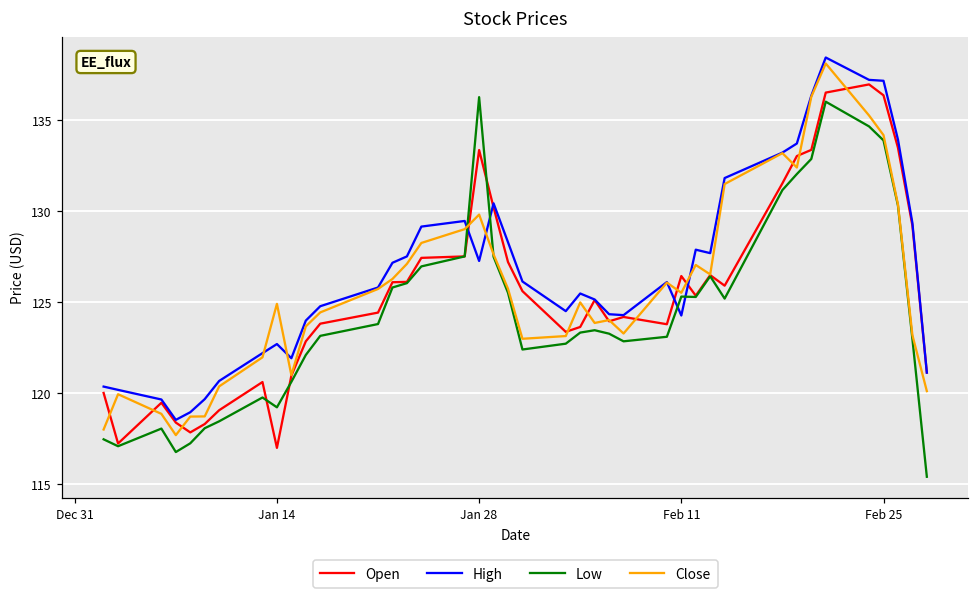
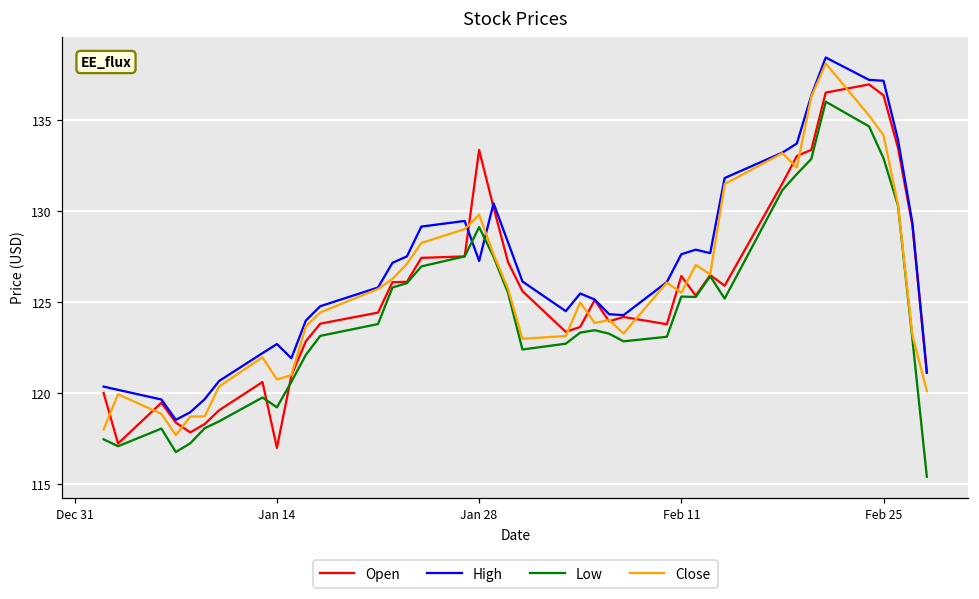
  {
    "Open": {
      "Jan 14": 117.0,
      "Jan 28": 133.4,
      "Feb 11": 126.4,
      "Feb 25": 136.4
    },
    "High": {
      "Jan 14": 122.7,
      "Jan 28": 127.3,
-     "Feb 11": 124.3,
+     "Feb 11": 127.6,
      "Feb 25": 137.2
    },
    "Low": {
      "Jan 14": 119.2,
-     "Jan 28": 136.3,
+     "Jan 28": 129.1,
      "Feb 11": 125.3,
-     "Feb 25": 133.9
+     "Feb 25": 132.9
    },
    "Close": {
-     "Jan 14": 124.9,
+     "Jan 14": 120.8,
      "Jan 28": 129.8,
      "Feb 11": 125.5,
      "Feb 25": 134.2
    }
  }
